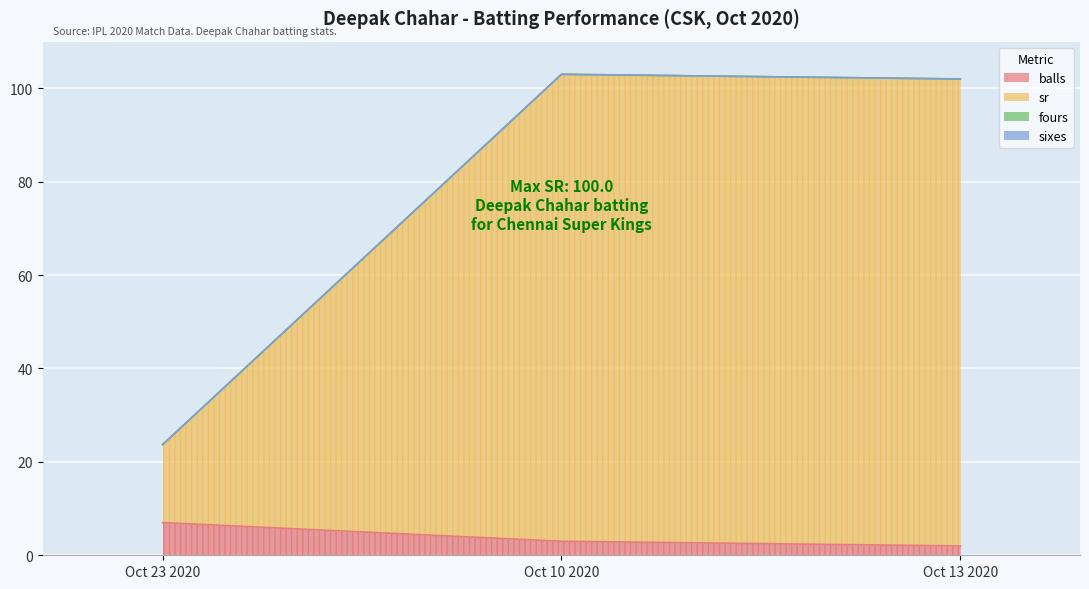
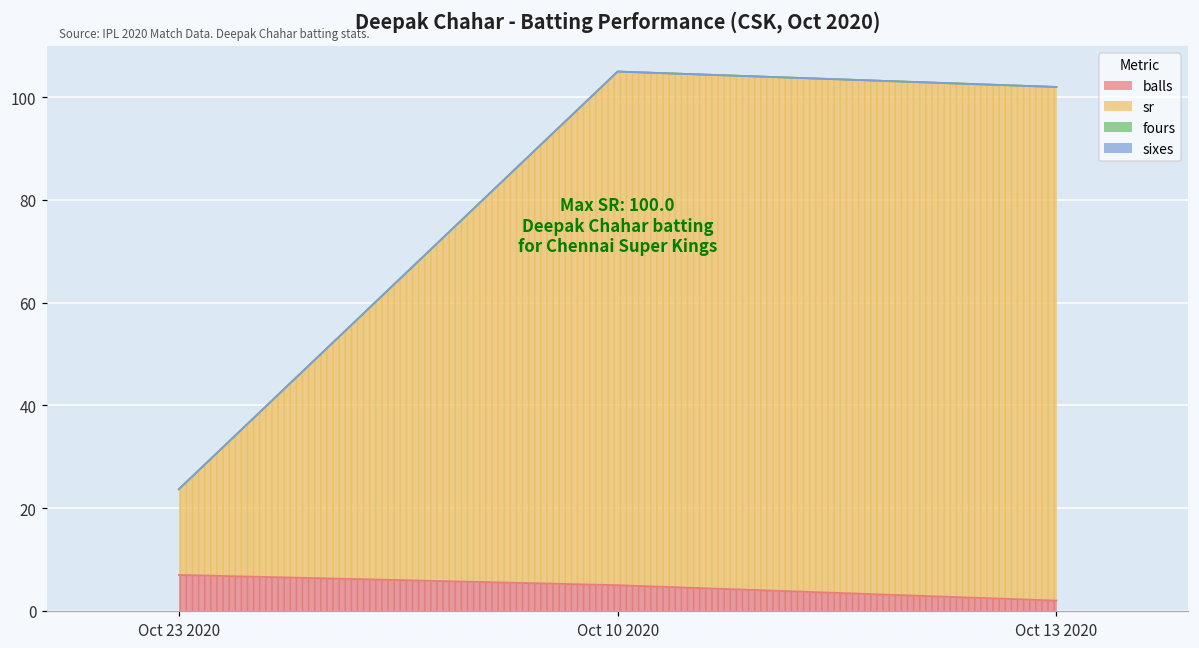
  {
    "balls": {
      "Oct 23 2020": 7,
-     "Oct 10 2020": 3,
+     "Oct 10 2020": 5,
      "Oct 13 2020": 2
    }
  }
